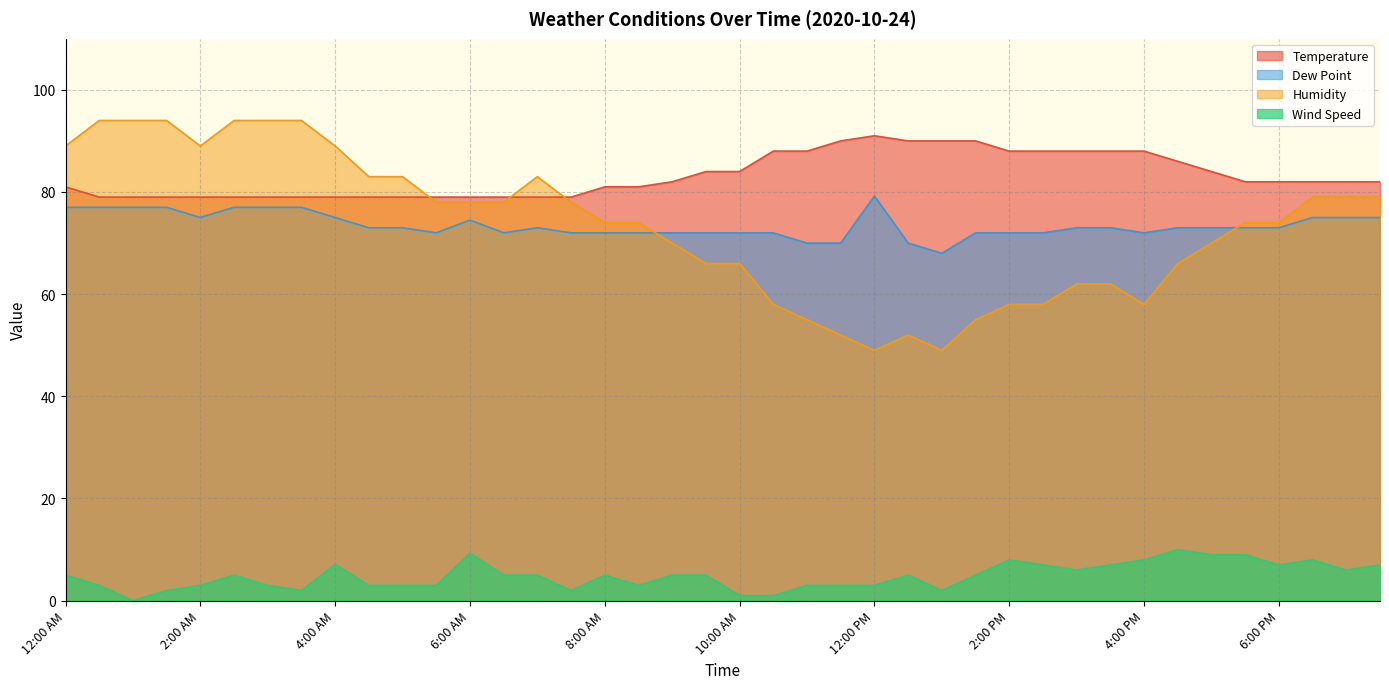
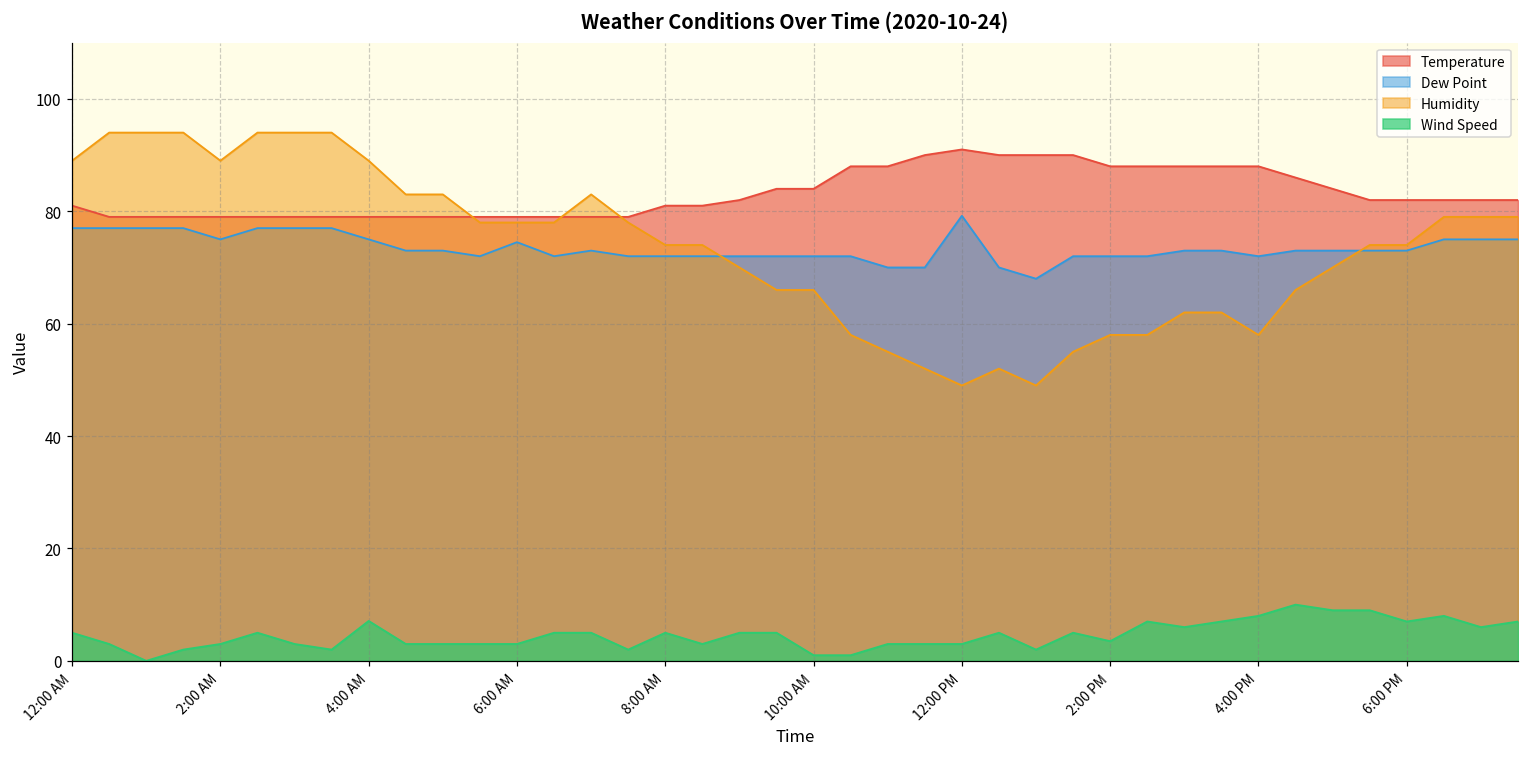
  {
    "Temperature": {
      "12:00 AM": 81,
      "2:00 AM": 79,
      "4:00 AM": 79,
      "6:00 AM": 79,
      "8:00 AM": 81,
      "10:00 AM": 84,
      "12:00 PM": 91,
      "2:00 PM": 88,
      "4:00 PM": 88,
      "6:00 PM": 82
    },
    "Dew Point": {
      "12:00 AM": 77,
      "2:00 AM": 75,
      "4:00 AM": 75,
      "6:00 AM": 75,
      "8:00 AM": 72,
      "10:00 AM": 72,
      "12:00 PM": 79,
      "2:00 PM": 72,
      "4:00 PM": 72,
      "6:00 PM": 73
    },
    "Humidity": {
      "12:00 AM": 89,
      "2:00 AM": 89,
      "4:00 AM": 89,
      "6:00 AM": 78,
      "8:00 AM": 74,
      "10:00 AM": 66,
      "12:00 PM": 49,
      "2:00 PM": 58,
      "4:00 PM": 58,
      "6:00 PM": 74
    },
    "Wind Speed": {
      "12:00 AM": 5,
      "2:00 AM": 3,
      "4:00 AM": 7,
-     "6:00 AM": 9,
+     "6:00 AM": 3,
      "8:00 AM": 5,
      "10:00 AM": 1,
      "12:00 PM": 3,
-     "2:00 PM": 8,
+     "2:00 PM": 4,
      "4:00 PM": 8,
      "6:00 PM": 7
    }
  }
